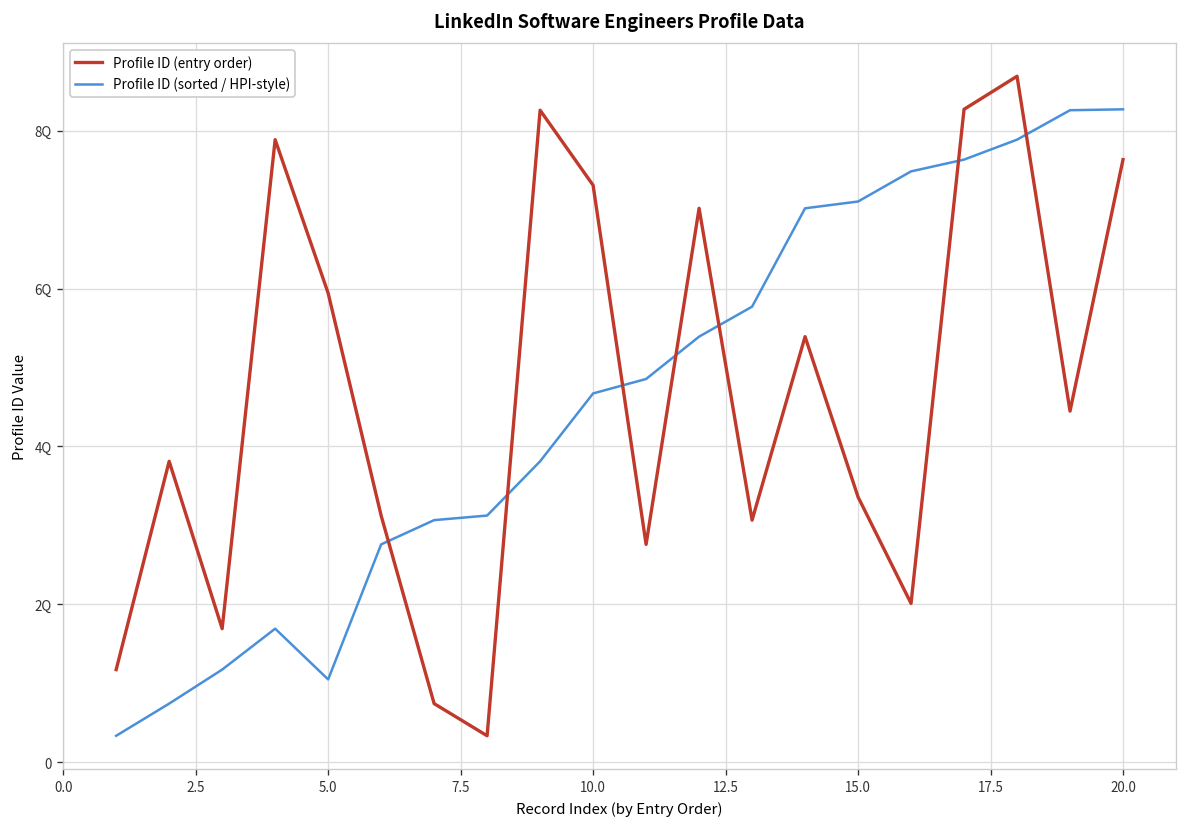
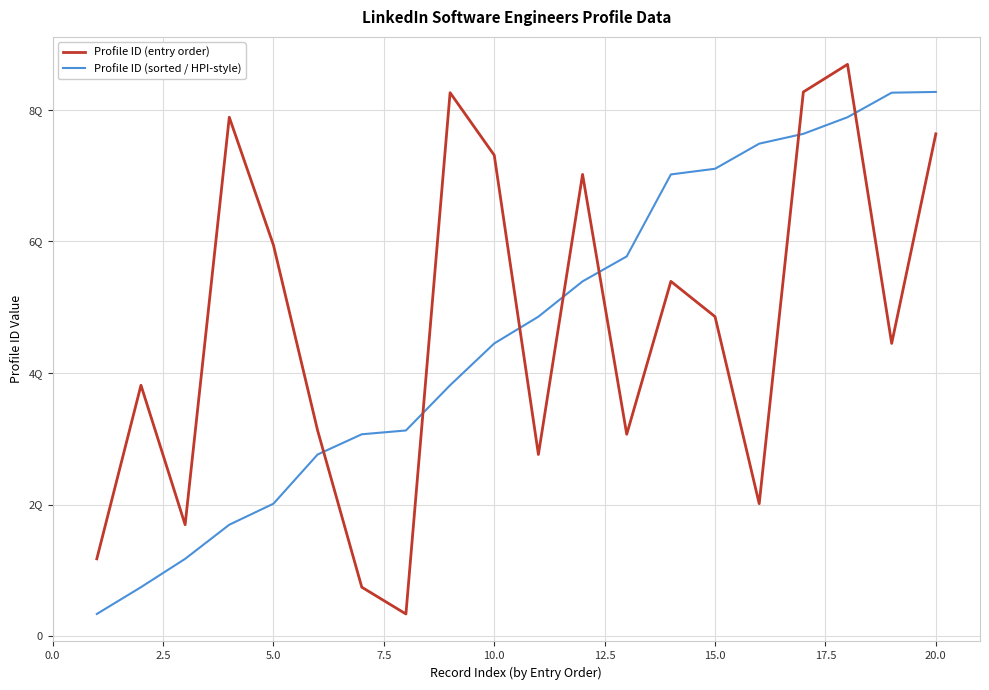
  {
    "Profile ID (entry order)": {
      "5.0": "5.9Q",
      "10.0": "7.3Q",
-     "15.0": "3.4Q",
+     "15.0": "4.9Q",
      "20.0": "7.6Q"
    },
    "Profile ID (sorted / HPI-style)": {
-     "5.0": "1.1Q",
-     "10.0": "4.7Q",
+     "5.0": "2.0Q",
+     "10.0": "4.4Q",
      "15.0": "7.1Q",
      "20.0": "8.3Q"
    }
  }
